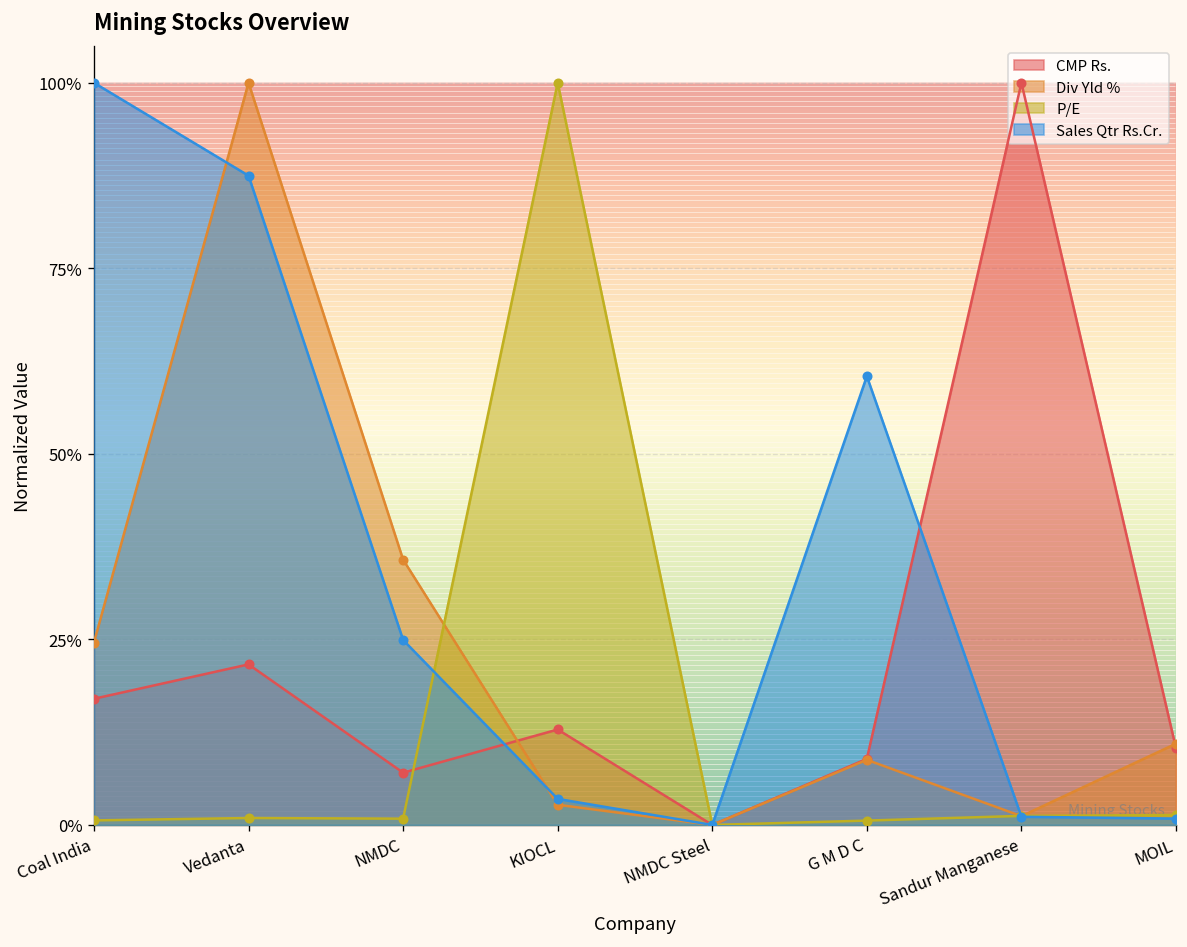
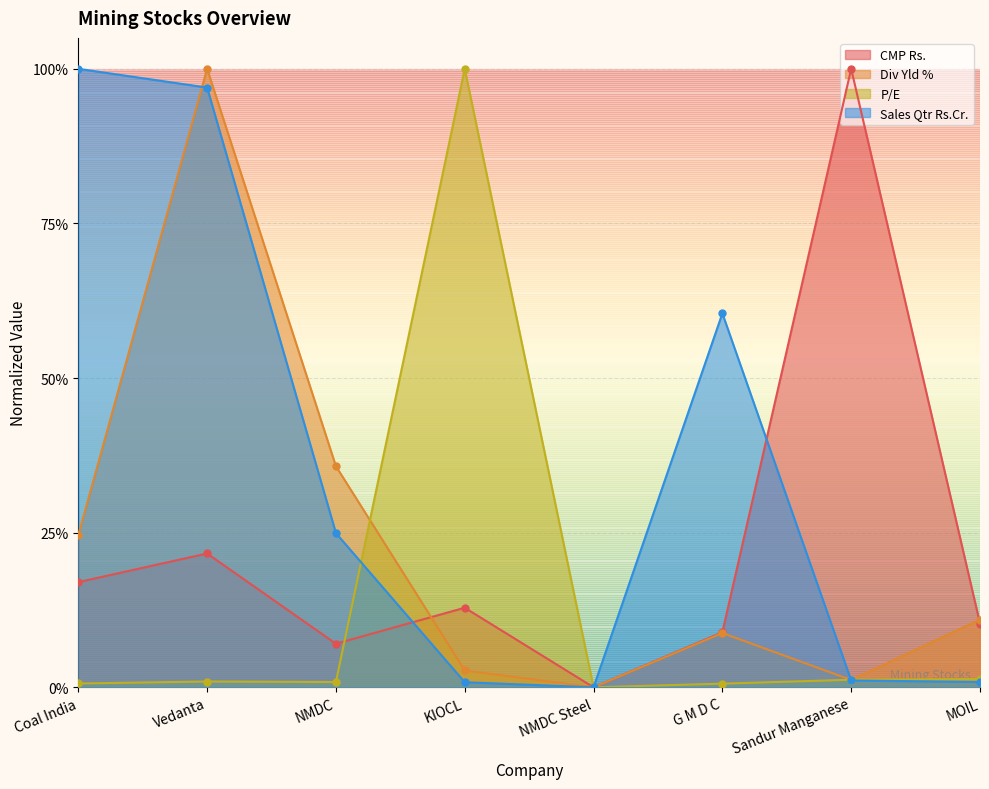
  {
    "Sales Qtr Rs.Cr.": {
      "Coal India": "100%",
-     "Vedanta": "87%",
+     "Vedanta": "97%",
      "NMDC": "25%",
-     "KIOCL": "4%",
+     "KIOCL": "1%",
      "G M D C": "60%",
      "MOIL": "1%"
    }
  }
